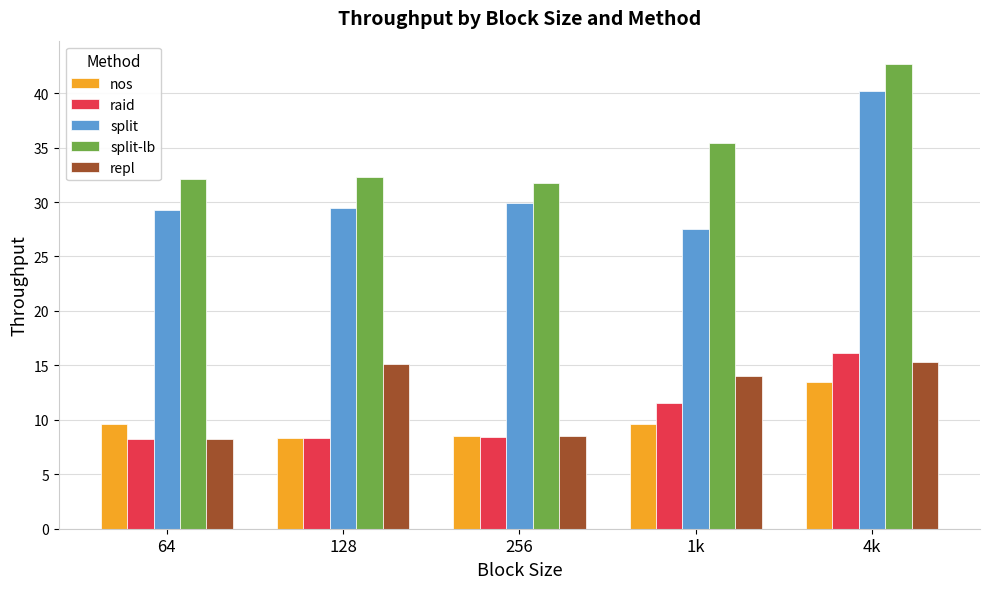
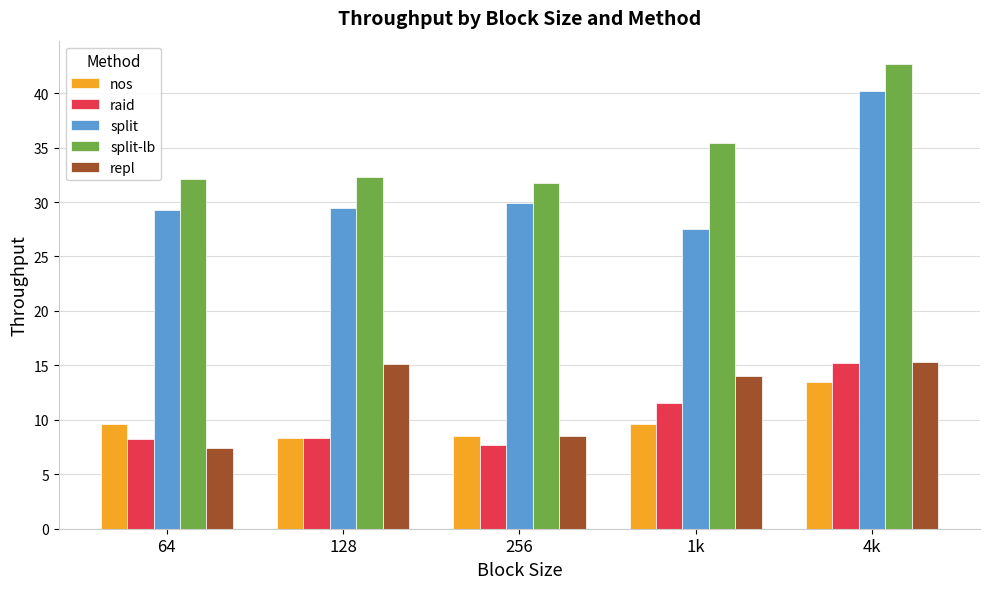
  {
    "nos": {
      "64": 9.6,
      "128": 8.3,
      "256": 8.5,
      "1k": 9.6,
      "4k": 13.5
    },
    "raid": {
      "64": 8.2,
      "128": 8.4,
-     "256": 8.5,
+     "256": 7.6,
      "1k": 11.5,
-     "4k": 16.1
+     "4k": 15.2
    },
    "split": {
      "64": 29.3,
      "128": 29.4,
      "256": 29.9,
      "1k": 27.5,
      "4k": 40.2
    },
    "split-lb": {
      "64": 32.1,
      "128": 32.3,
      "256": 31.7,
      "1k": 35.4,
      "4k": 42.7
    },
    "repl": {
-     "64": 8.3,
+     "64": 7.4,
      "128": 15.1,
      "256": 8.5,
      "1k": 14.0,
      "4k": 15.3
    }
  }
